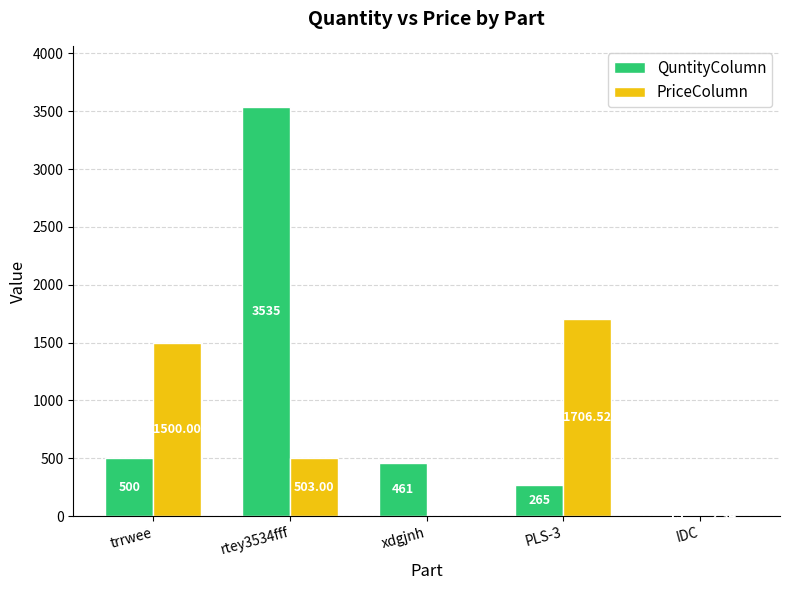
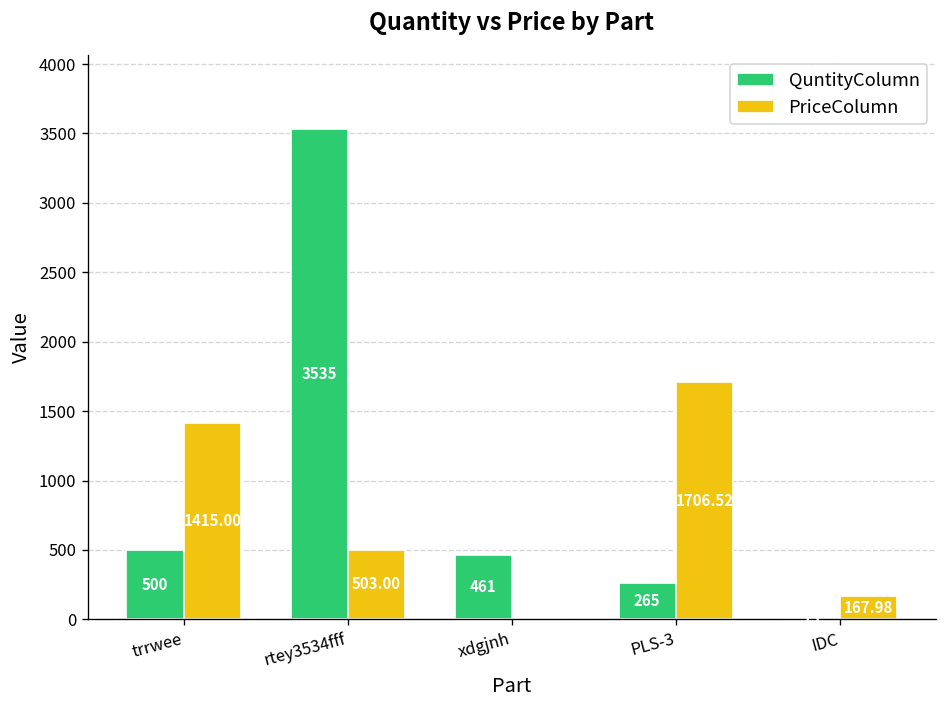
  {
    "QuntityColumn": {
      "trrwee": 500,
      "rtey3534fff": 3535,
      "xdgjnh": 461,
      "PLS-3": 265
    },
    "PriceColumn": {
-     "trrwee": 1500.00,
+     "trrwee": 1415.00,
      "rtey3534fff": 503.00,
      "PLS-3": 1706.52,
-     "IDC": 0
+     "IDC": 170
    }
  }
